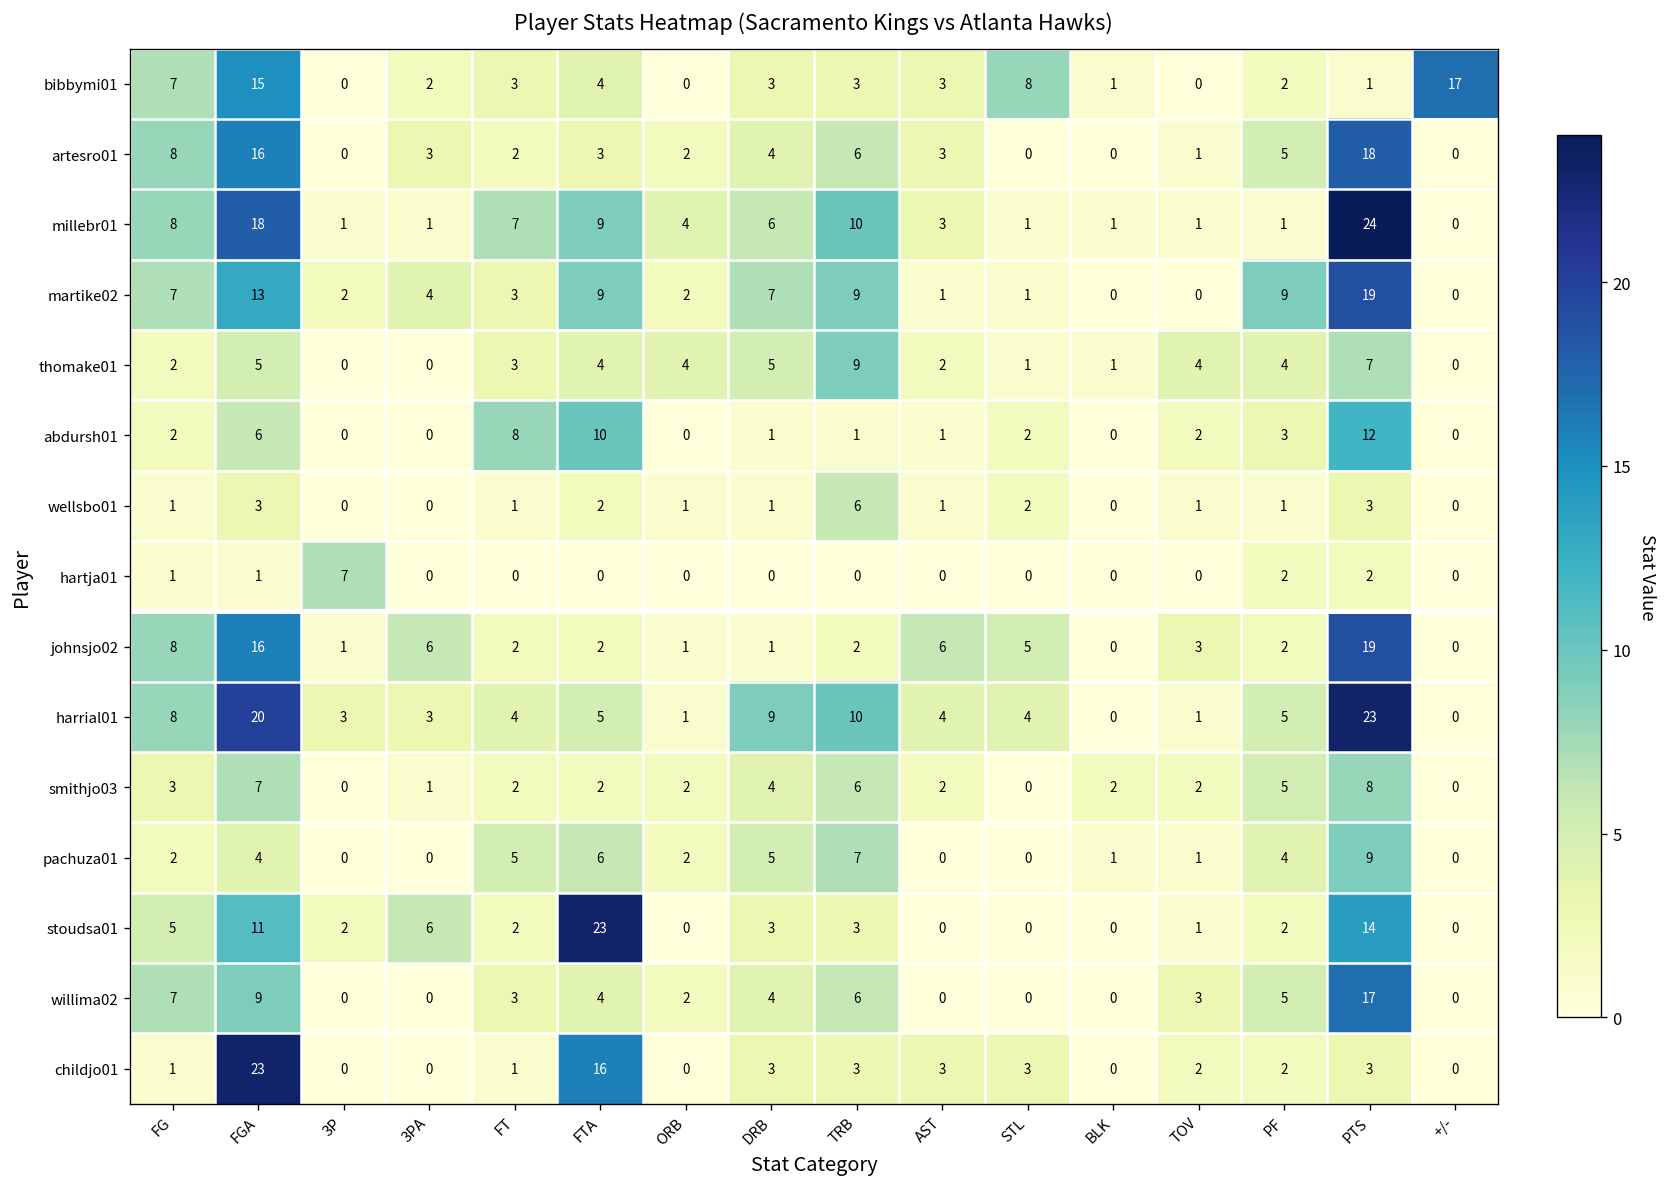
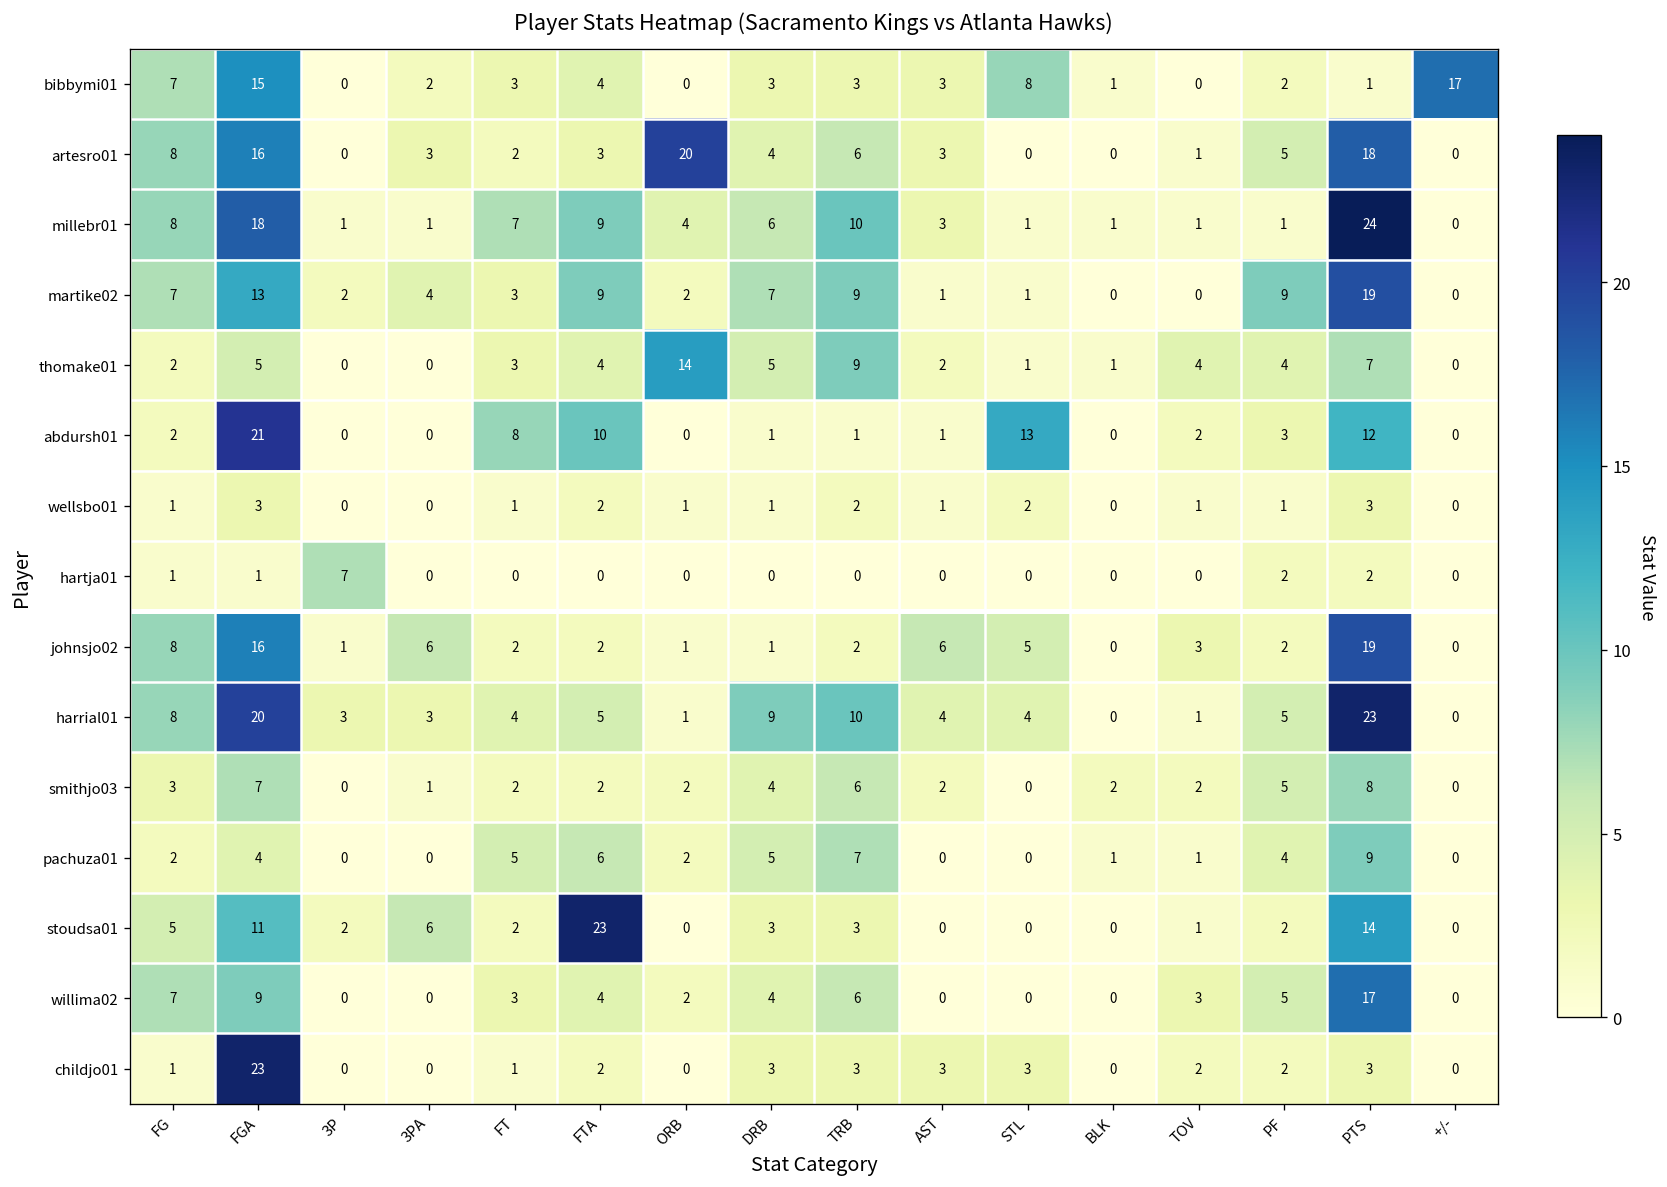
  {
    "artesro01": {
      "FG": 8,
      "FGA": 16,
      "3P": 0,
      "3PA": 3,
      "FT": 2,
      "FTA": 3,
-     "ORB": 2,
+     "ORB": 20,
      "DRB": 4,
      "TRB": 6,
      "AST": 3,
      "STL": 0,
      "BLK": 0,
      "TOV": 1,
      "PF": 5,
      "PTS": 18,
      "+/-": 0
    },
    "thomake01": {
      "FG": 2,
      "FGA": 5,
      "3P": 0,
      "3PA": 0,
      "FT": 3,
      "FTA": 4,
-     "ORB": 4,
+     "ORB": 14,
      "DRB": 5,
      "TRB": 9,
      "AST": 2,
      "STL": 1,
      "BLK": 1,
      "TOV": 4,
      "PF": 4,
      "PTS": 7,
      "+/-": 0
    },
    "abdursh01": {
      "FG": 2,
-     "FGA": 6,
+     "FGA": 21,
      "3P": 0,
      "3PA": 0,
      "FT": 8,
      "FTA": 10,
      "ORB": 0,
      "DRB": 1,
      "TRB": 1,
      "AST": 1,
-     "STL": 2,
+     "STL": 13,
      "BLK": 0,
      "TOV": 2,
      "PF": 3,
      "PTS": 12,
      "+/-": 0
    },
    "wellsbo01": {
      "FG": 1,
      "FGA": 3,
      "3P": 0,
      "3PA": 0,
      "FT": 1,
      "FTA": 2,
      "ORB": 1,
      "DRB": 1,
-     "TRB": 6,
+     "TRB": 2,
      "AST": 1,
      "STL": 2,
      "BLK": 0,
      "TOV": 1,
      "PF": 1,
      "PTS": 3,
      "+/-": 0
    },
    "childjo01": {
      "FG": 1,
      "FGA": 23,
      "3P": 0,
      "3PA": 0,
      "FT": 1,
-     "FTA": 16,
+     "FTA": 2,
      "ORB": 0,
      "DRB": 3,
      "TRB": 3,
      "AST": 3,
      "STL": 3,
      "BLK": 0,
      "TOV": 2,
      "PF": 2,
      "PTS": 3,
      "+/-": 0
    }
  }
